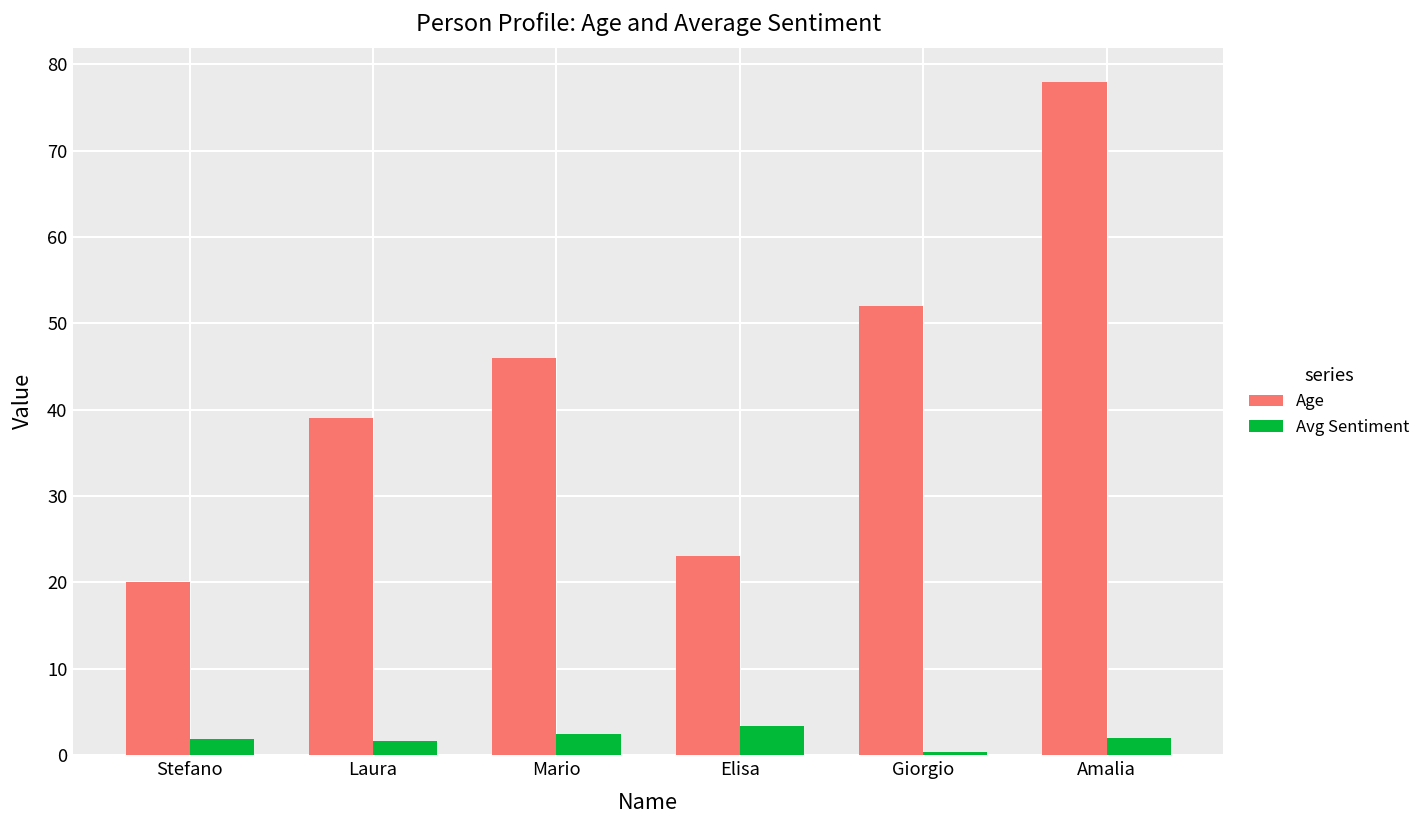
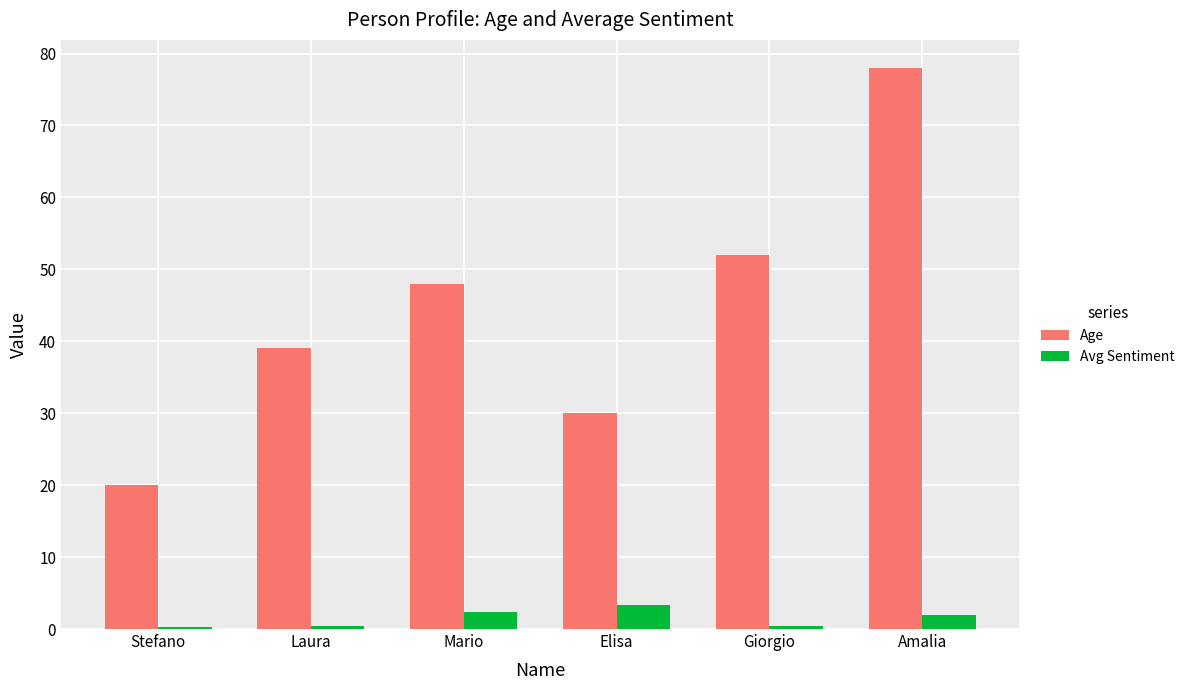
  {
    "Age": {
      "Stefano": 20,
      "Laura": 39,
-     "Mario": 46,
-     "Elisa": 23,
+     "Mario": 48,
+     "Elisa": 30,
      "Giorgio": 52,
      "Amalia": 78
    },
    "Avg Sentiment": {
-     "Stefano": 2,
-     "Laura": 2,
+     "Stefano": 0,
+     "Laura": 0,
      "Mario": 2,
      "Elisa": 3,
      "Giorgio": 0,
      "Amalia": 2
    }
  }
